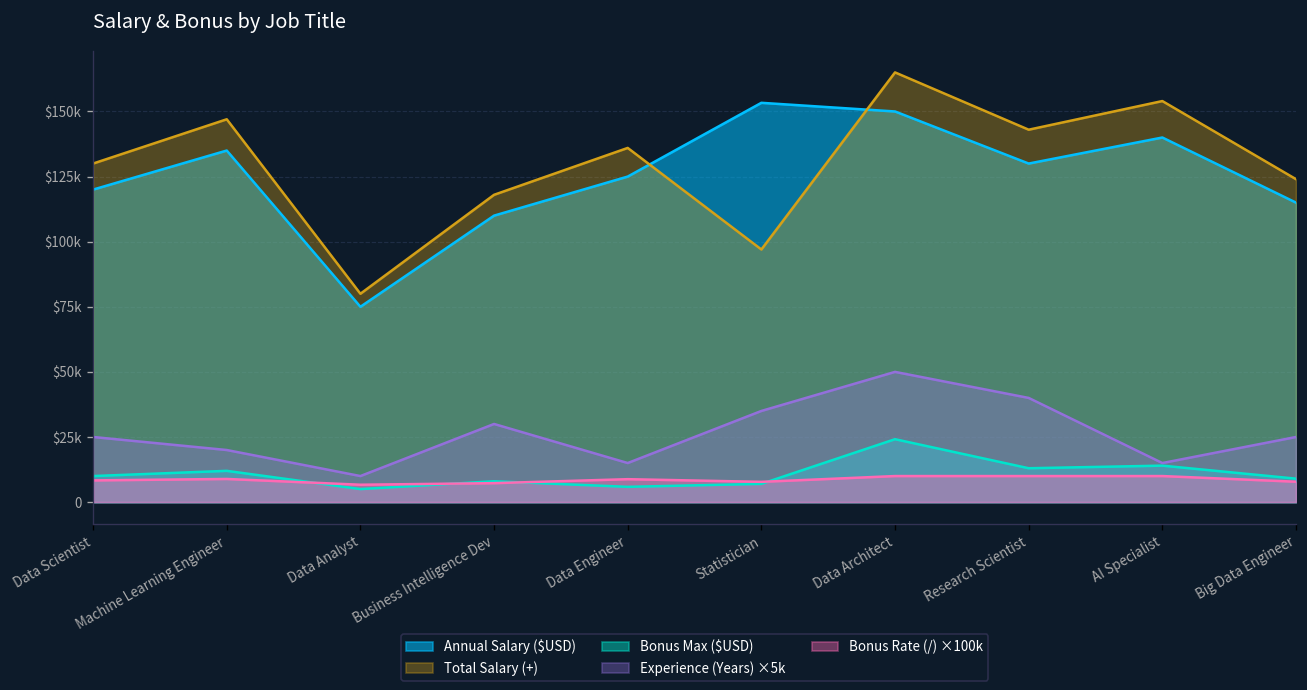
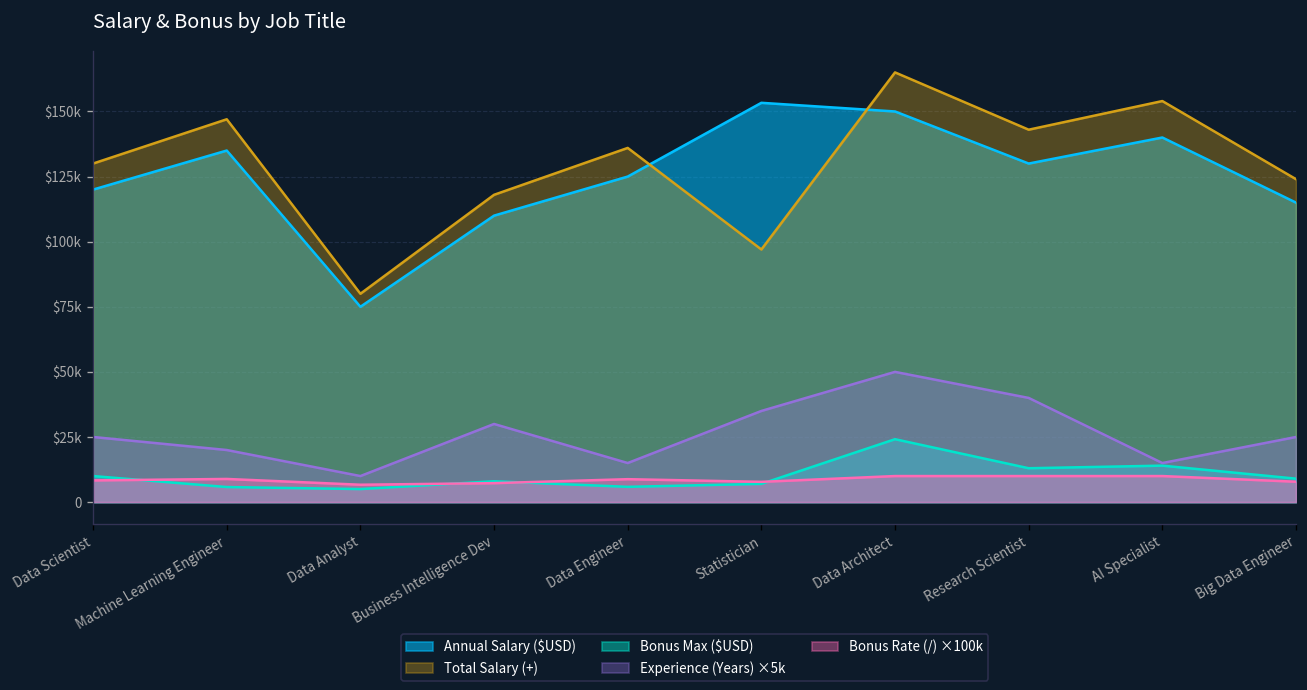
  {
    "Annual Salary ($USD)": {
      "Data Scientist": "$120000",
      "Machine Learning Engineer": "$135000",
      "Data Analyst": "$75000",
      "Business Intelligence Dev": "$110000",
      "Data Engineer": "$125000",
      "Statistician": "$153000",
      "Data Architect": "$150000",
      "Research Scientist": "$130000",
      "AI Specialist": "$140000",
      "Big Data Engineer": "$115000"
    },
    "Total Salary (+)": {
      "Data Scientist": "$130000",
      "Machine Learning Engineer": "$147000",
      "Data Analyst": "$80000",
      "Business Intelligence Dev": "$118000",
      "Data Engineer": "$136000",
      "Statistician": "$97000",
      "Data Architect": "$165000",
      "Research Scientist": "$143000",
      "AI Specialist": "$154000",
      "Big Data Engineer": "$124000"
    },
    "Bonus Max ($USD)": {
      "Data Scientist": "$10000",
-     "Machine Learning Engineer": "$12000",
+     "Machine Learning Engineer": "$6000",
      "Data Analyst": "$5000",
      "Data Engineer": "$6000",
      "Data Architect": "$24000",
      "Research Scientist": "$13000"
    },
    "Experience (Years) ×5k": {
      "Data Scientist": "$25000",
      "Machine Learning Engineer": "$20000",
      "Data Analyst": "$10000",
      "Business Intelligence Dev": "$30000",
      "Data Engineer": "$15000",
      "Statistician": "$35000",
      "Data Architect": "$50000",
      "Research Scientist": "$40000",
      "Big Data Engineer": "$25000"
    },
    "Bonus Rate (/) ×100k": {
      "Data Scientist": "$8000",
      "Machine Learning Engineer": "$9000",
      "Data Analyst": "$7000",
      "Data Engineer": "$9000",
      "Data Architect": "$10000",
      "Research Scientist": "$10000",
      "AI Specialist": "$10000"
    }
  }
